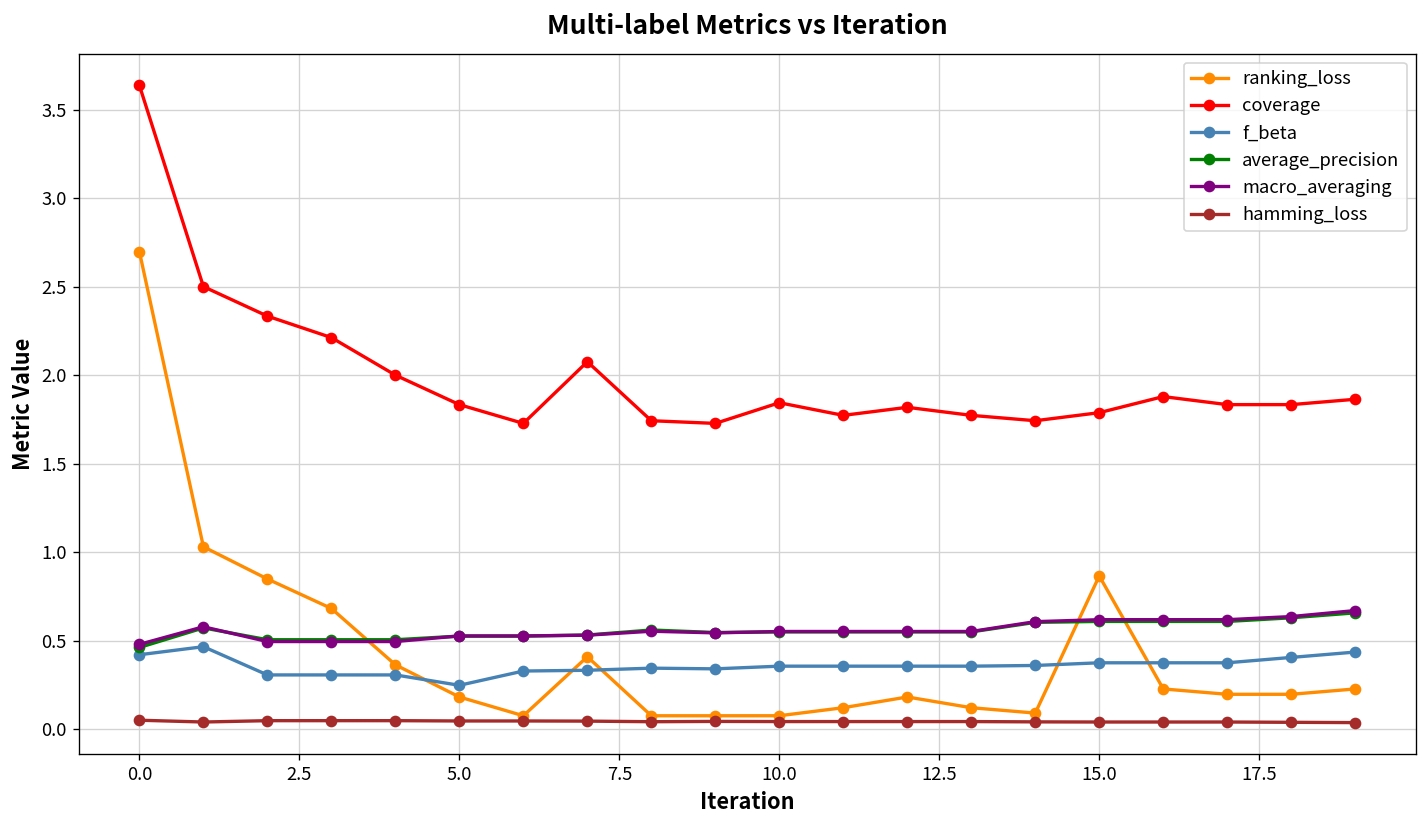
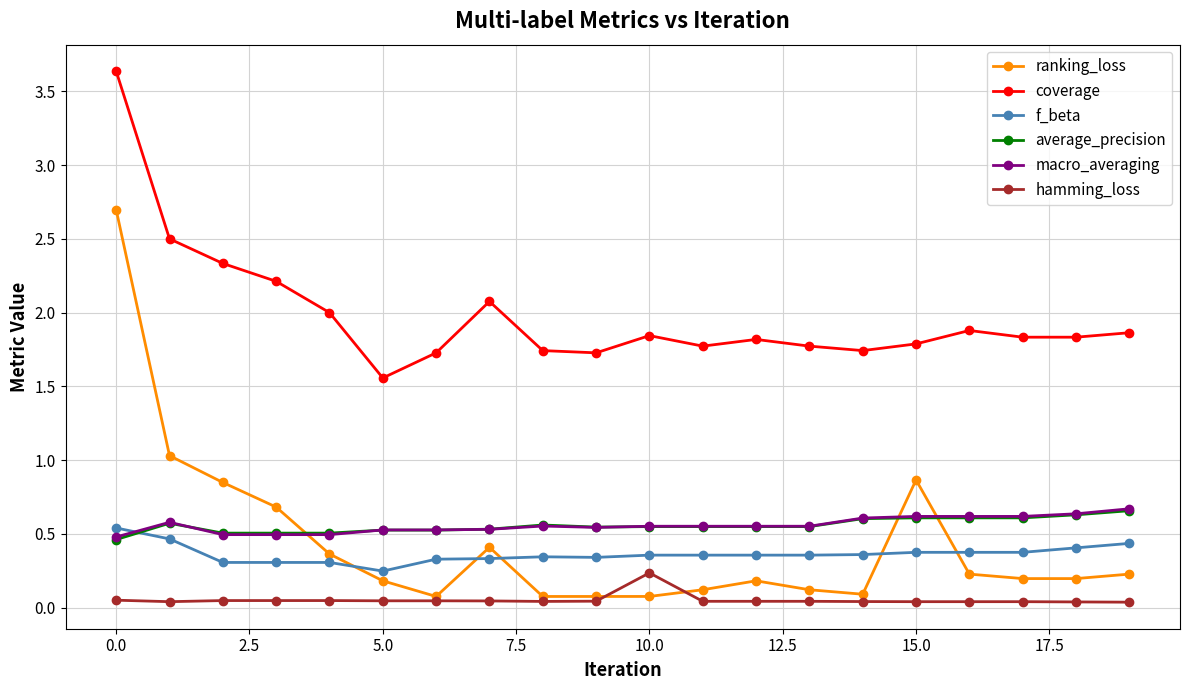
  {
    "ranking_loss": {
      "0.0": 2.70,
      "5.0": 0.18,
      "10.0": 0.08,
      "15.0": 0.87
    },
    "coverage": {
      "0.0": 3.64,
-     "5.0": 1.83,
+     "5.0": 1.56,
      "10.0": 1.84,
      "15.0": 1.79
    },
    "f_beta": {
-     "0.0": 0.42,
+     "0.0": 0.54,
      "5.0": 0.25,
      "10.0": 0.36,
      "15.0": 0.37
    },
    "average_precision": {
      "0.0": 0.46
    },
    "macro_averaging": {
      "0.0": 0.48
    },
    "hamming_loss": {
      "0.0": 0.05,
      "5.0": 0.05,
-     "10.0": 0.04,
+     "10.0": 0.24,
      "15.0": 0.04
    }
  }
